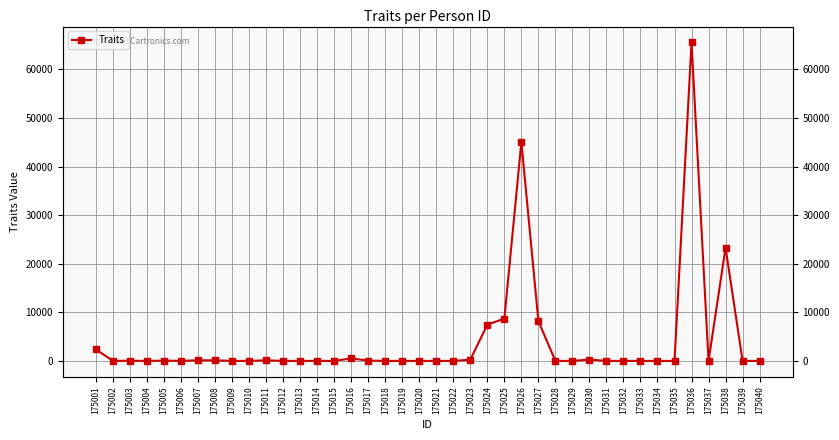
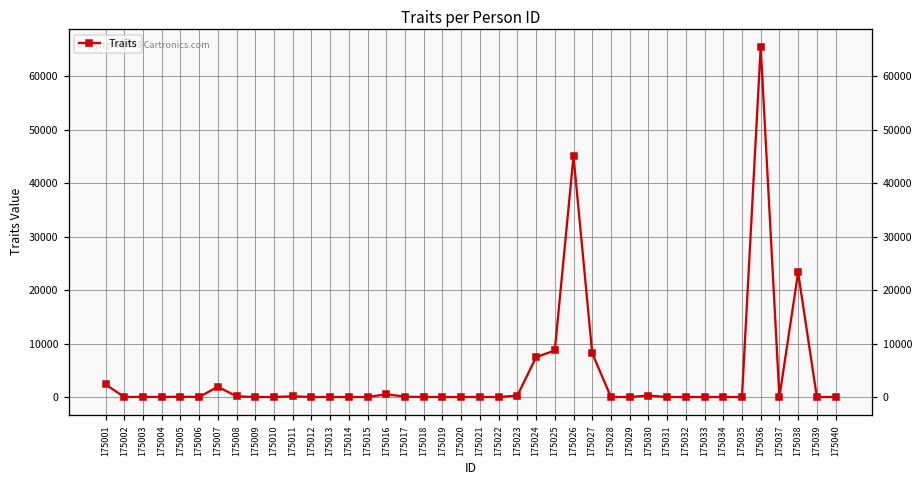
  {
    "175001": 2000,
    "175002": 0,
    "175003": 0,
    "175004": 0,
    "175005": 0,
    "175006": 0,
-   "175007": 0,
+   "175007": 2000,
    "175008": 0,
    "175009": 0,
    "175010": 0,
    "175011": 0,
    "175012": 0,
    "175013": 0,
    "175014": 0,
    "175015": 0,
    "175016": 1000,
    "175017": 0,
    "175018": 0,
    "175019": 0,
    "175020": 0,
    "175021": 0,
    "175022": 0,
    "175023": 0,
    "175024": 7000,
    "175025": 9000,
    "175026": 45000,
    "175027": 8000,
    "175028": 0,
    "175029": 0,
    "175030": 0,
    "175031": 0,
    "175032": 0,
    "175033": 0,
    "175034": 0,
    "175035": 0,
    "175036": 66000,
    "175037": 0,
    "175038": 23000,
    "175039": 0,
    "175040": 0
  }
